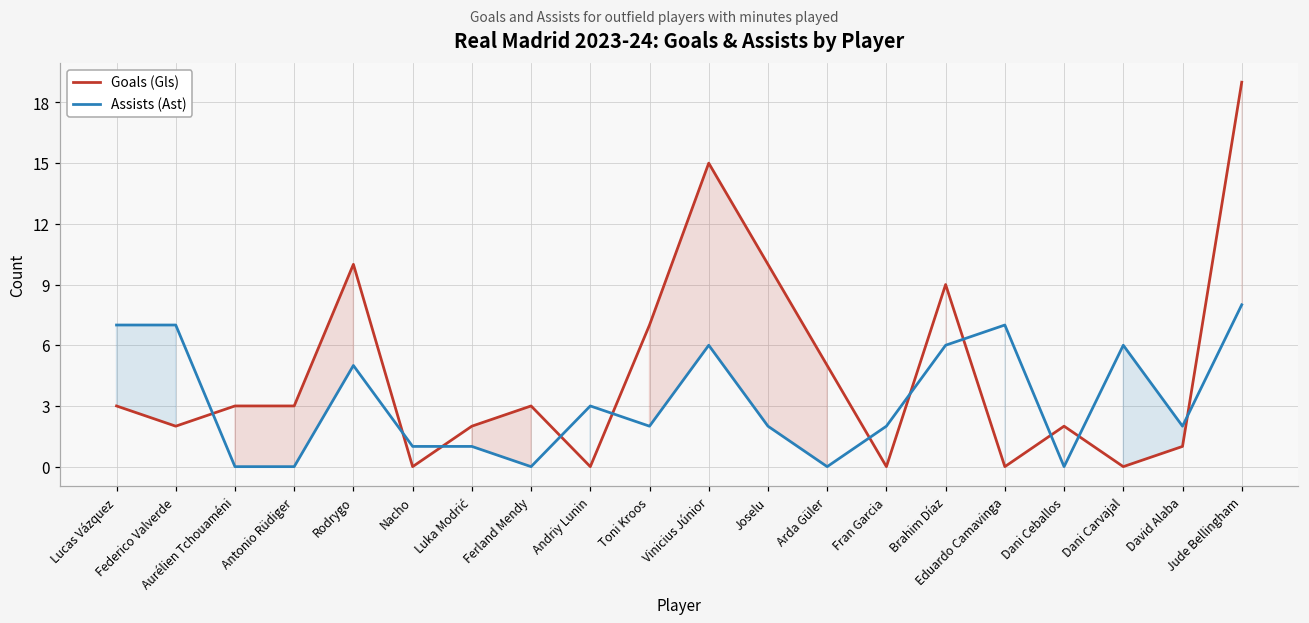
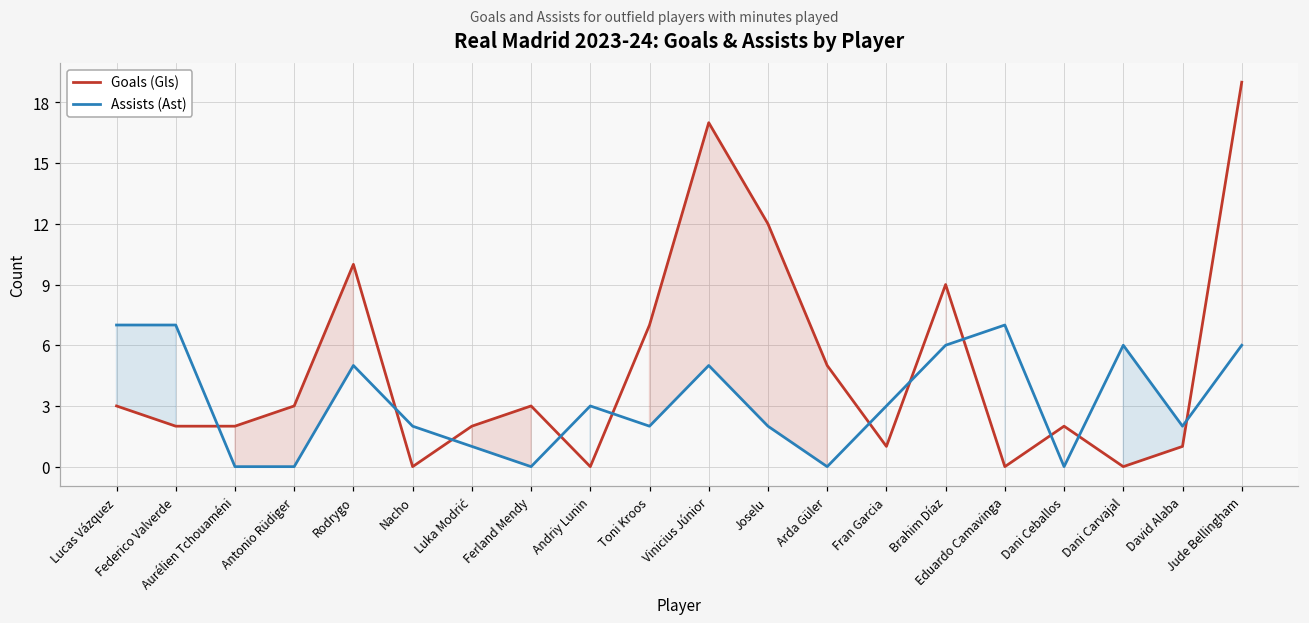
  {
    "Goals (Gls)": {
      "Lucas Vázquez": 3,
      "Federico Valverde": 2,
-     "Aurélien Tchouaméni": 3,
+     "Aurélien Tchouaméni": 2,
      "Antonio Rüdiger": 3,
      "Rodrygo": 10,
      "Nacho": 0,
      "Luka Modrić": 2,
      "Ferland Mendy": 3,
      "Andriy Lunin": 0,
      "Toni Kroos": 7,
-     "Vinicius Júnior": 15,
-     "Joselu": 10,
+     "Vinicius Júnior": 17,
+     "Joselu": 12,
      "Arda Güler": 5,
-     "Fran Garcia": 0,
+     "Fran Garcia": 1,
      "Brahim Díaz": 9,
      "Eduardo Camavinga": 0,
      "Dani Ceballos": 2,
      "Dani Carvajal": 0,
      "David Alaba": 1,
      "Jude Bellingham": 19
    },
    "Assists (Ast)": {
      "Lucas Vázquez": 7,
      "Federico Valverde": 7,
      "Aurélien Tchouaméni": 0,
      "Antonio Rüdiger": 0,
      "Rodrygo": 5,
-     "Nacho": 1,
+     "Nacho": 2,
      "Luka Modrić": 1,
      "Ferland Mendy": 0,
      "Andriy Lunin": 3,
      "Toni Kroos": 2,
-     "Vinicius Júnior": 6,
+     "Vinicius Júnior": 5,
      "Joselu": 2,
      "Arda Güler": 0,
-     "Fran Garcia": 2,
+     "Fran Garcia": 3,
      "Brahim Díaz": 6,
      "Eduardo Camavinga": 7,
      "Dani Ceballos": 0,
      "Dani Carvajal": 6,
      "David Alaba": 2,
-     "Jude Bellingham": 8
+     "Jude Bellingham": 6
    }
  }
